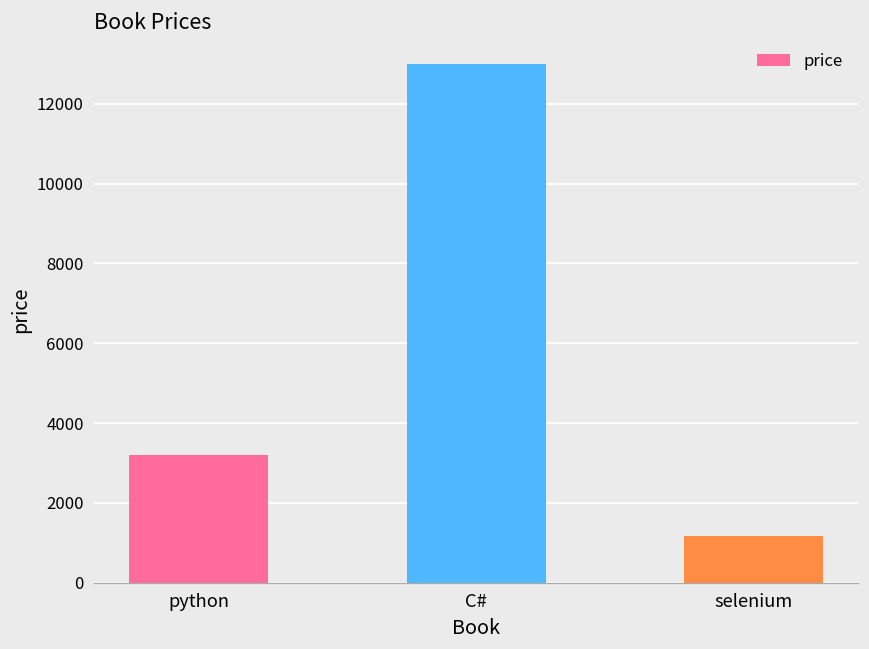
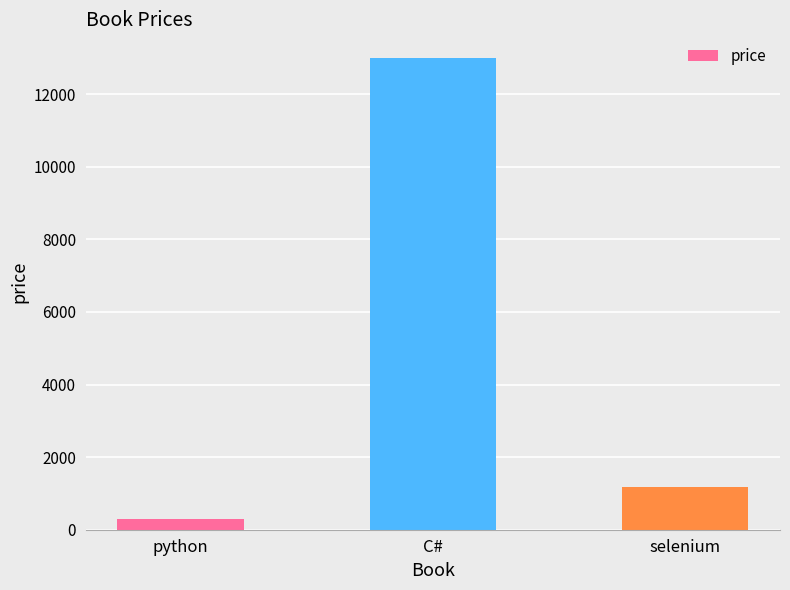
  {
-   "python": 3200,
+   "python": 300,
    "C#": 13000,
    "selenium": 1200
  }
